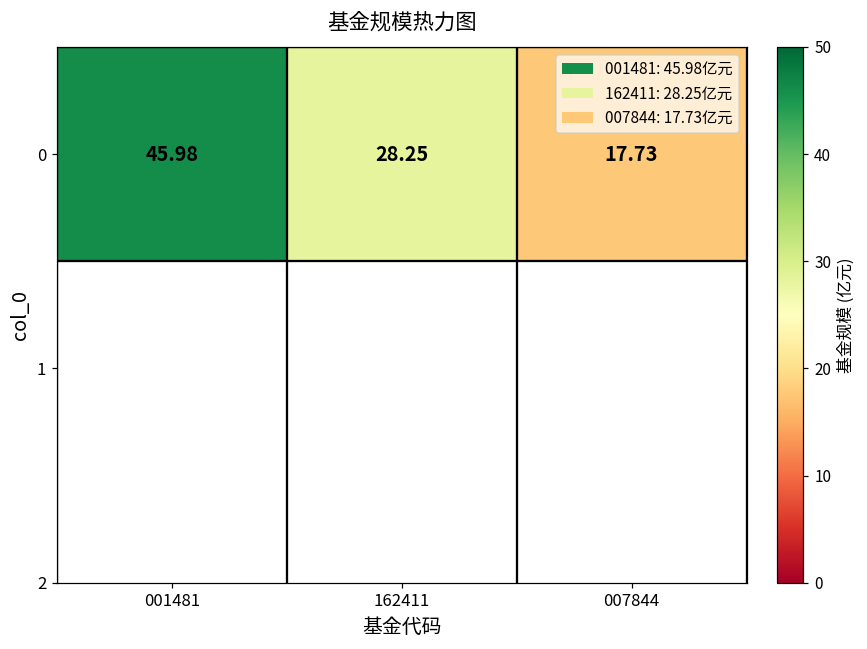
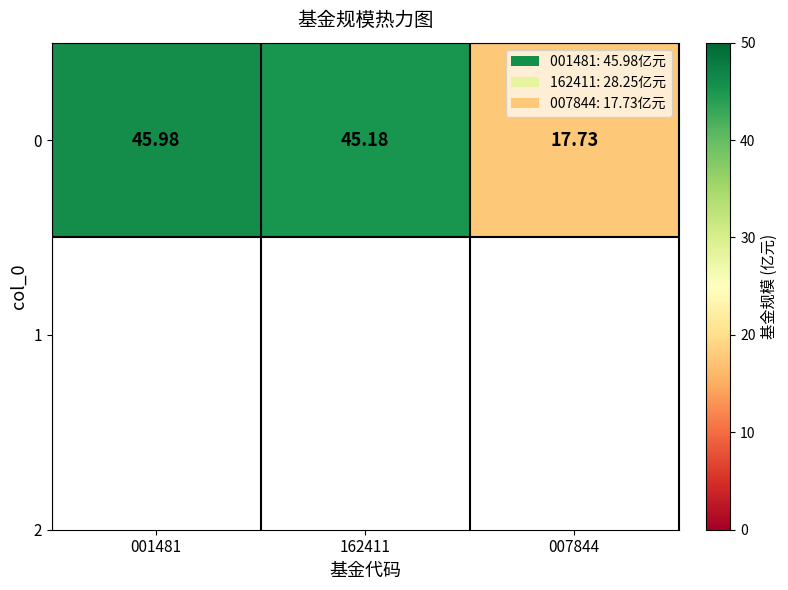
  {
    "0": {
      "001481": 45.98,
-     "162411": 28.25,
+     "162411": 45.18,
      "007844": 17.73
    }
  }
